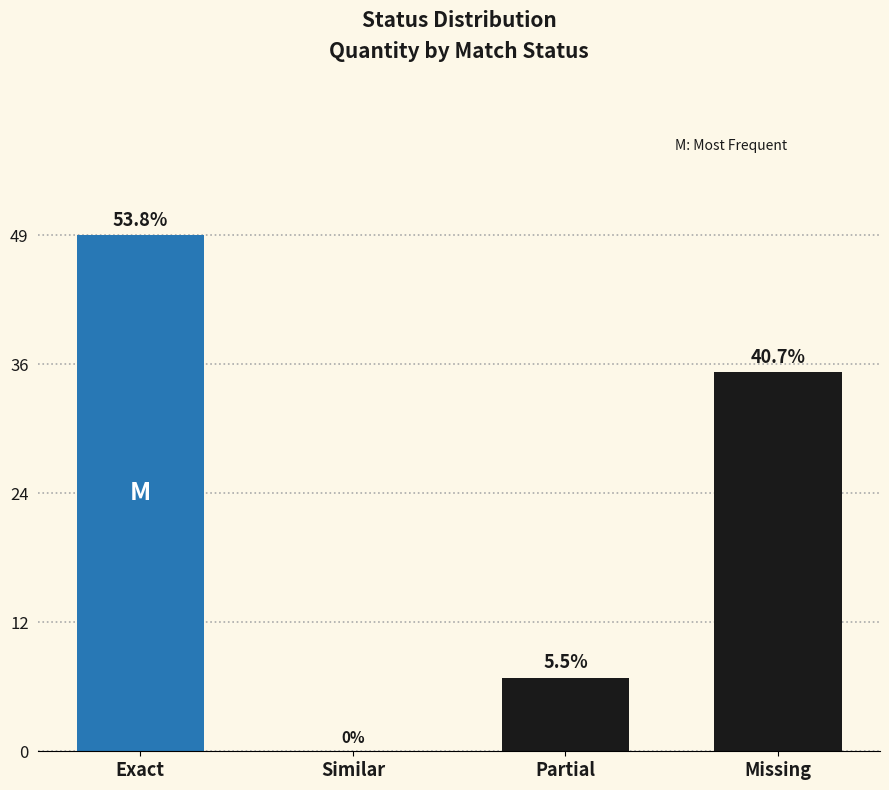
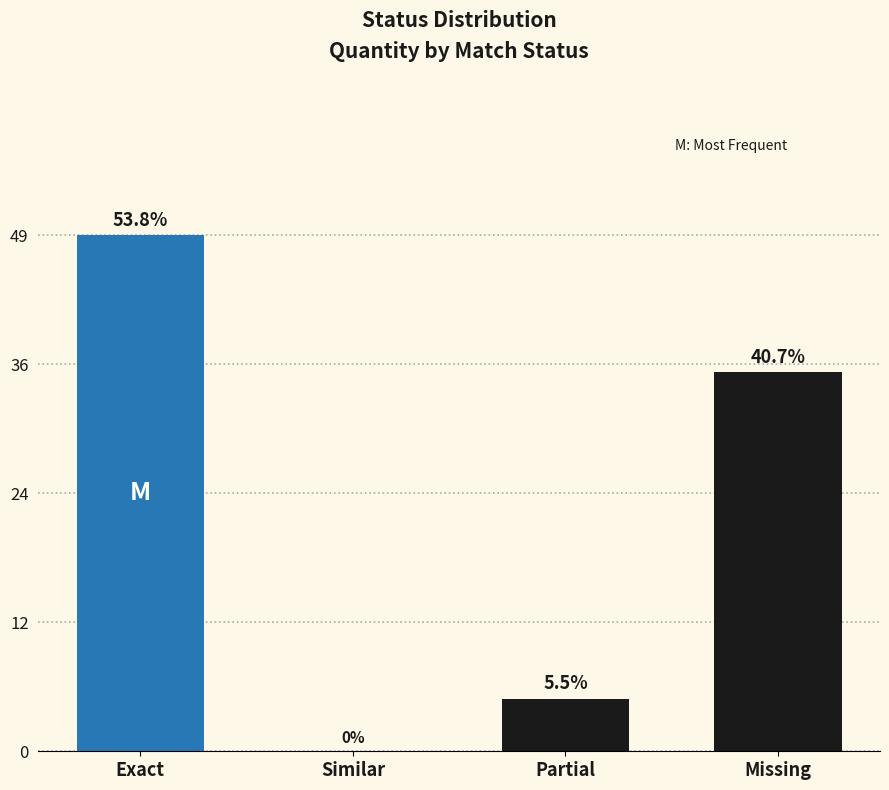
  {
-   "Partial": 7
+   "Partial": 5
  }
